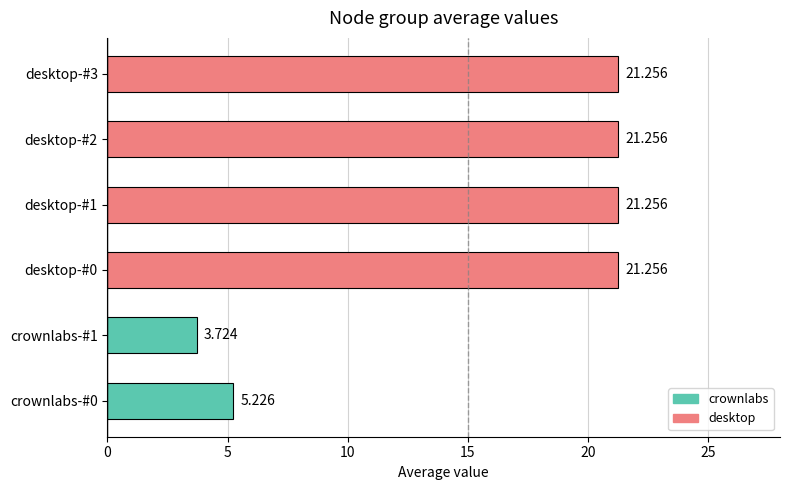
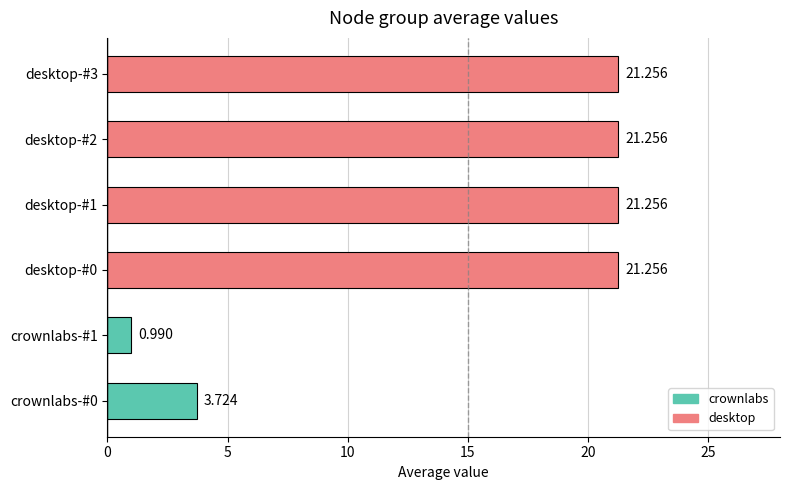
  {
    "desktop-#3": 21.256,
    "desktop-#2": 21.256,
    "desktop-#1": 21.256,
    "desktop-#0": 21.256,
-   "crownlabs-#1": 3.724,
-   "crownlabs-#0": 5.226
+   "crownlabs-#1": 0.990,
+   "crownlabs-#0": 3.724
  }
